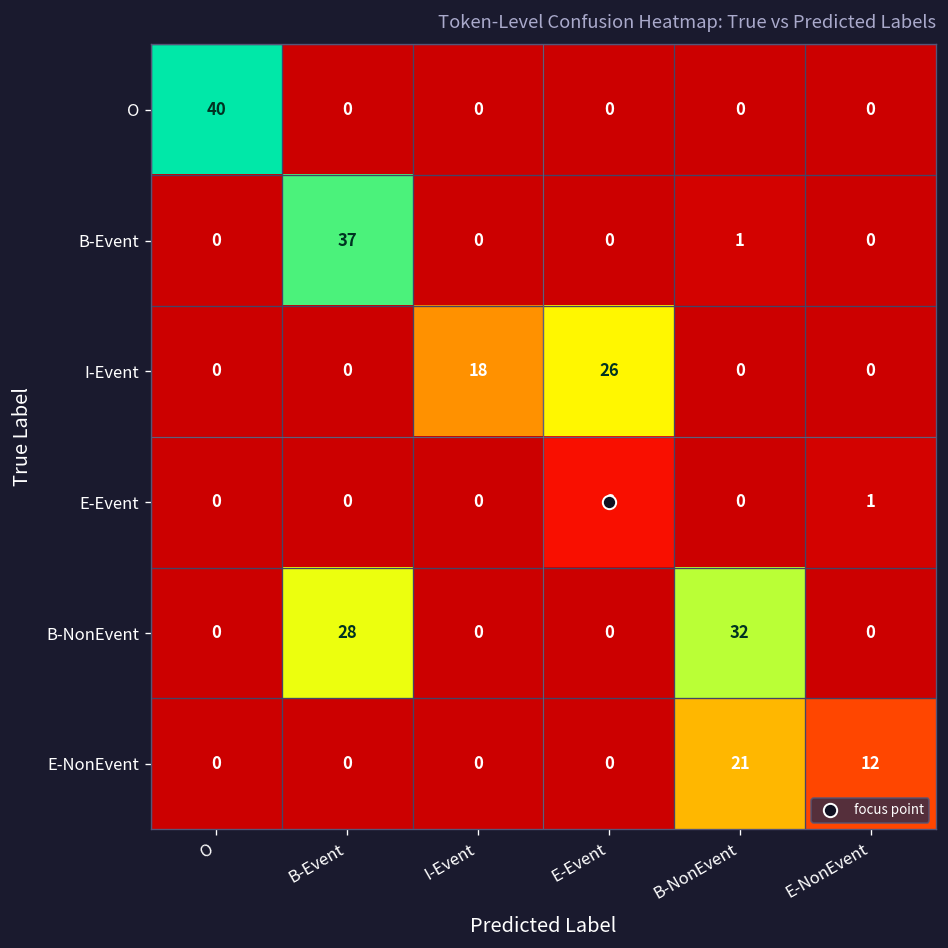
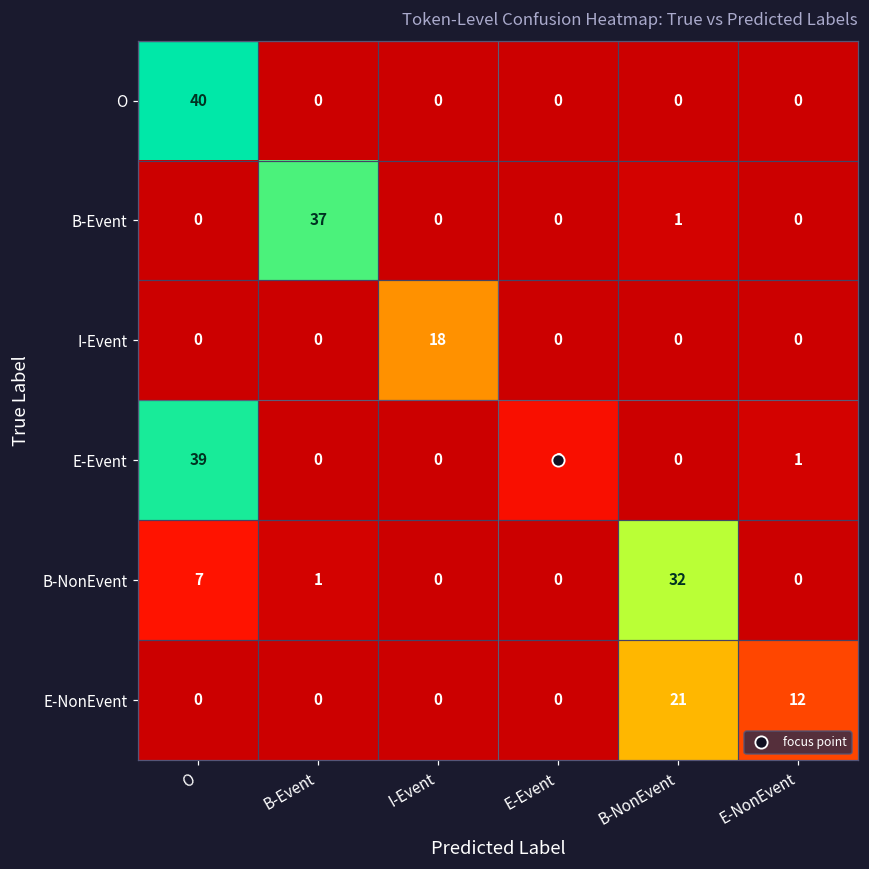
  {
    "O": {
      "O": 40,
      "B-Event": 0,
      "I-Event": 0,
      "E-Event": 0,
      "B-NonEvent": 0,
      "E-NonEvent": 0
    },
    "B-Event": {
      "O": 0,
      "B-Event": 37,
      "I-Event": 0,
      "E-Event": 0,
      "B-NonEvent": 1,
      "E-NonEvent": 0
    },
    "I-Event": {
      "O": 0,
      "B-Event": 0,
      "I-Event": 18,
-     "E-Event": 26,
+     "E-Event": 0,
      "B-NonEvent": 0,
      "E-NonEvent": 0
    },
    "E-Event": {
-     "O": 0,
+     "O": 39,
      "B-Event": 0,
      "I-Event": 0,
      "B-NonEvent": 0,
      "E-NonEvent": 1
    },
    "B-NonEvent": {
-     "O": 0,
-     "B-Event": 28,
+     "O": 7,
+     "B-Event": 1,
      "I-Event": 0,
      "E-Event": 0,
      "B-NonEvent": 32,
      "E-NonEvent": 0
    },
    "E-NonEvent": {
      "O": 0,
      "B-Event": 0,
      "I-Event": 0,
      "E-Event": 0,
      "B-NonEvent": 21,
      "E-NonEvent": 12
    }
  }
